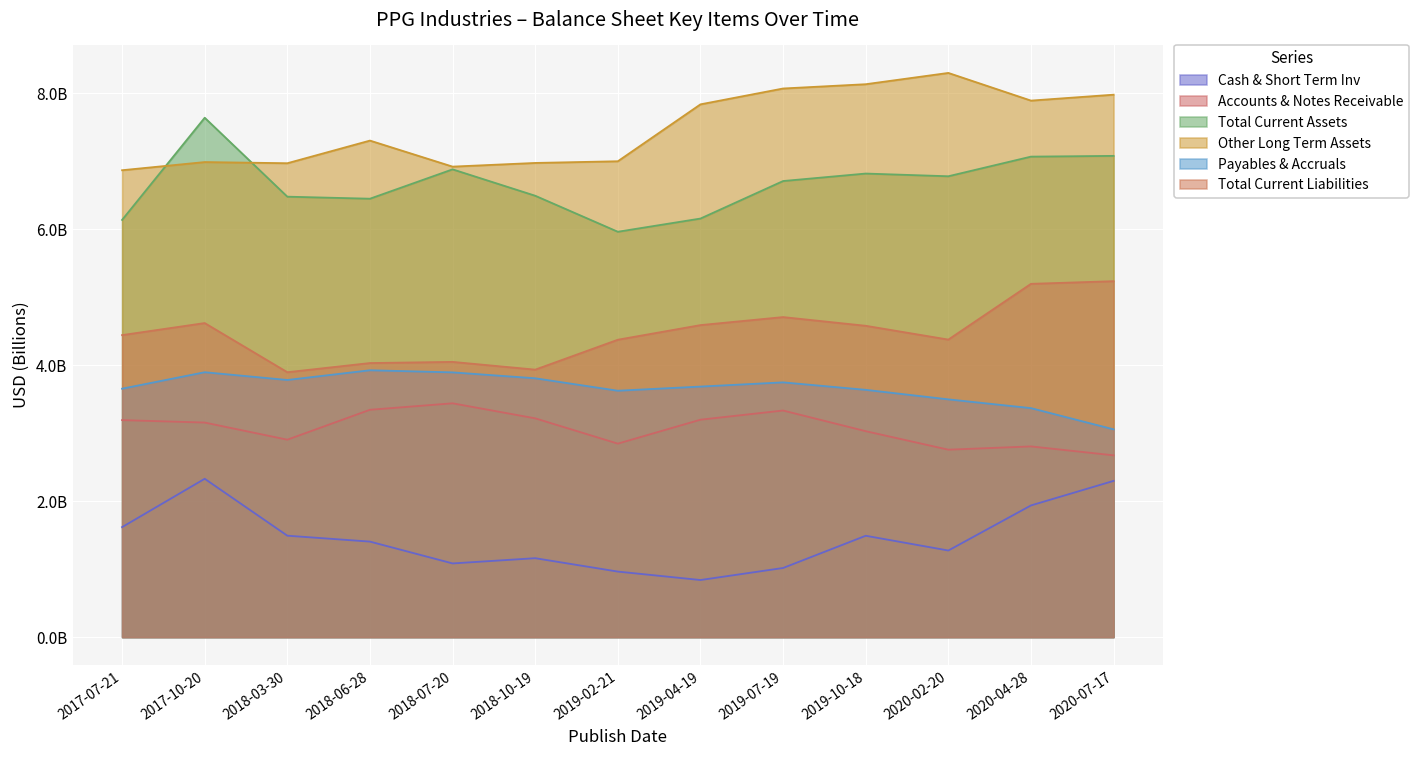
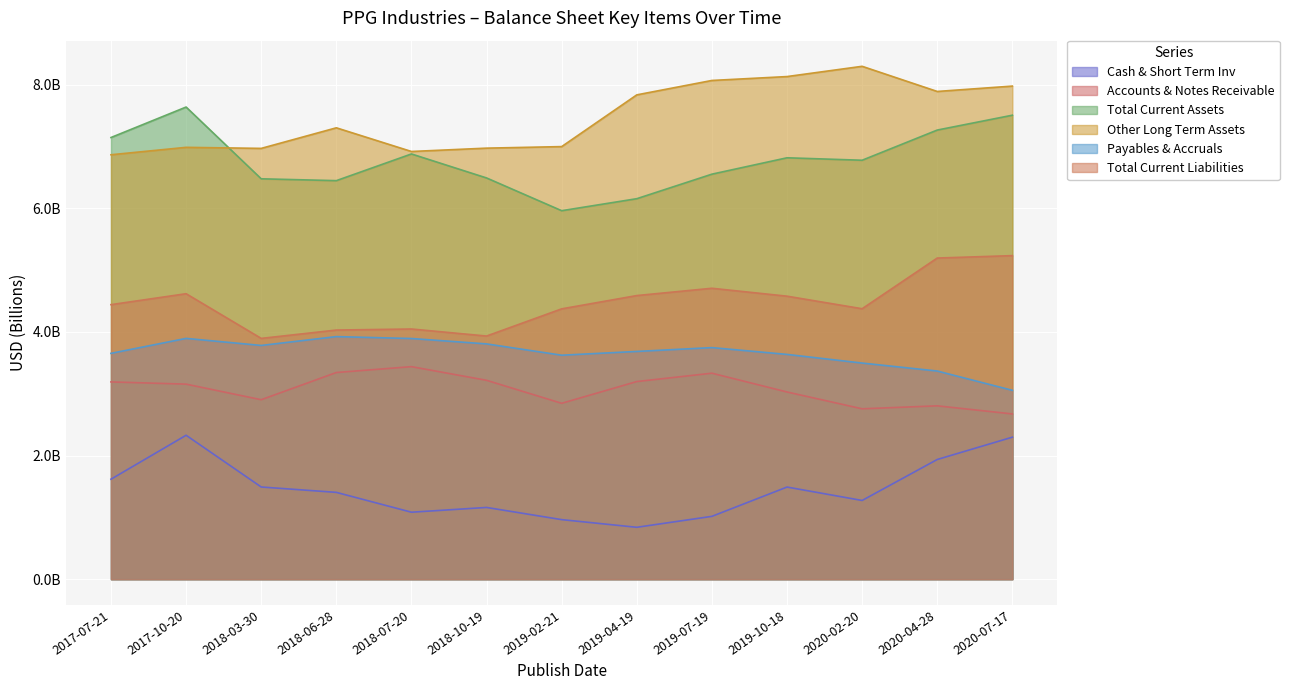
  {
    "Total Current Assets": {
-     "2017-07-21": 6100000000,
+     "2017-07-21": 7100000000,
      "2017-10-20": 7600000000,
      "2018-03-30": 6500000000,
      "2018-06-28": 6400000000,
      "2018-10-19": 6500000000,
      "2019-02-21": 6000000000,
      "2019-04-19": 6200000000,
-     "2019-07-19": 6700000000,
+     "2019-07-19": 6600000000,
      "2019-10-18": 6800000000,
      "2020-02-20": 6800000000,
-     "2020-04-28": 7100000000,
-     "2020-07-17": 7100000000
+     "2020-04-28": 7300000000,
+     "2020-07-17": 7500000000
    }
  }
